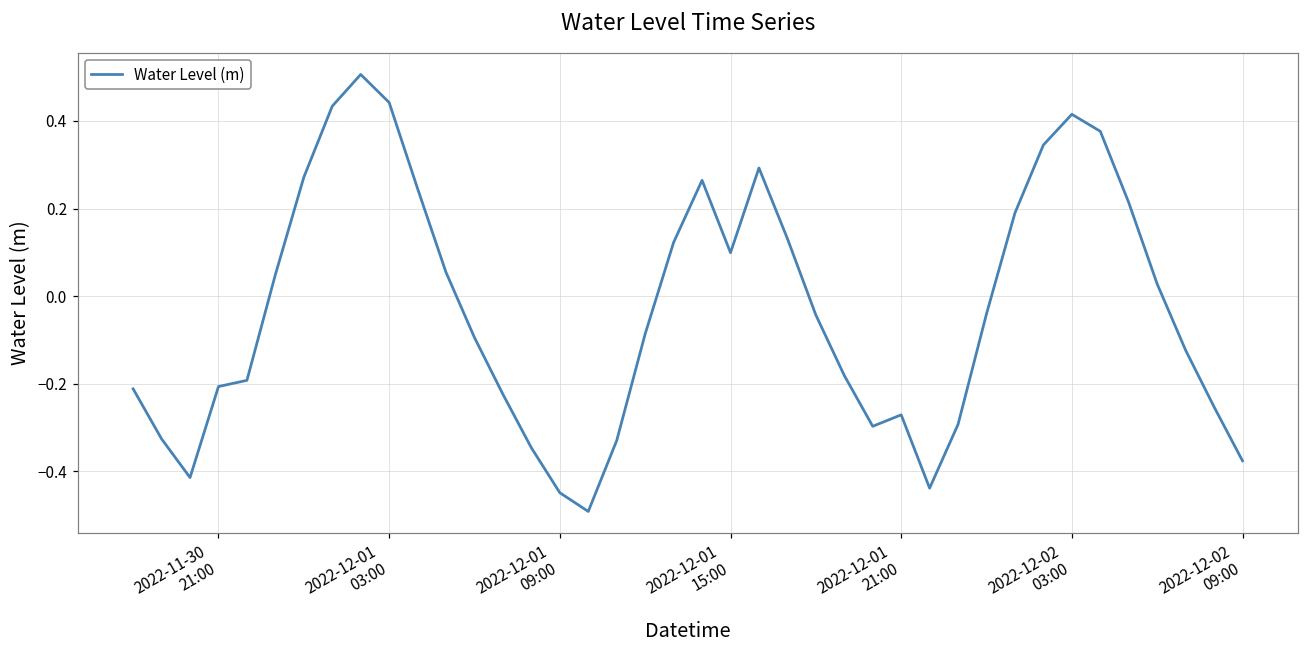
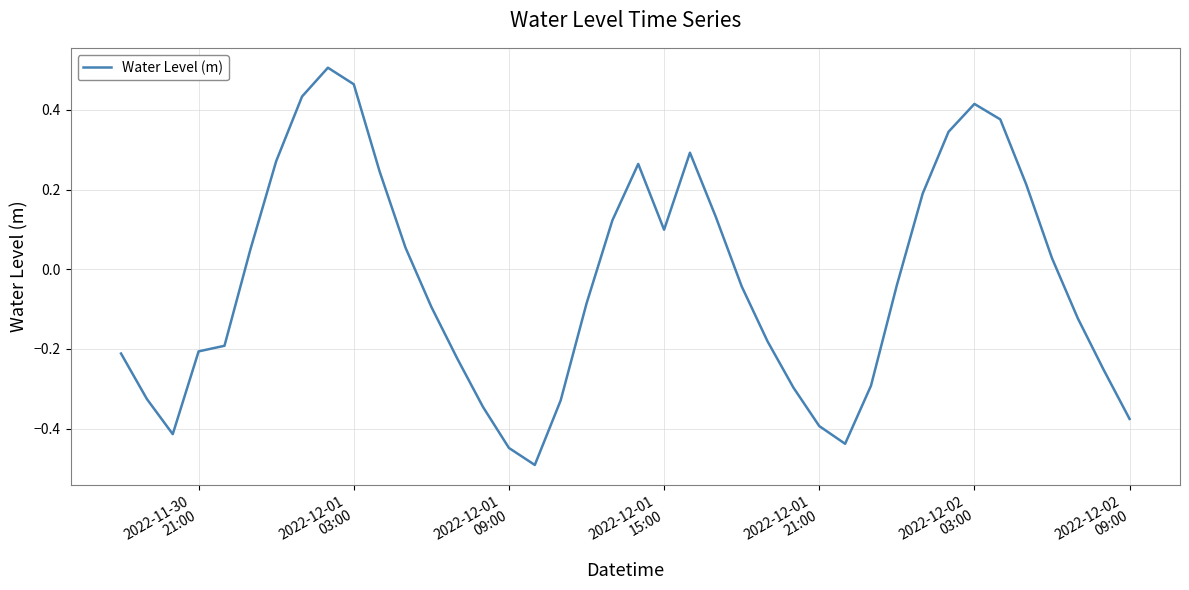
  {
    "2022-11-30 21:00": -0.21,
-   "2022-12-01 03:00": 0.44,
+   "2022-12-01 03:00": 0.46,
    "2022-12-01 09:00": -0.45,
    "2022-12-01 15:00": 0.10,
-   "2022-12-01 21:00": -0.27,
+   "2022-12-01 21:00": -0.39,
    "2022-12-02 03:00": 0.41,
    "2022-12-02 09:00": -0.38
  }
